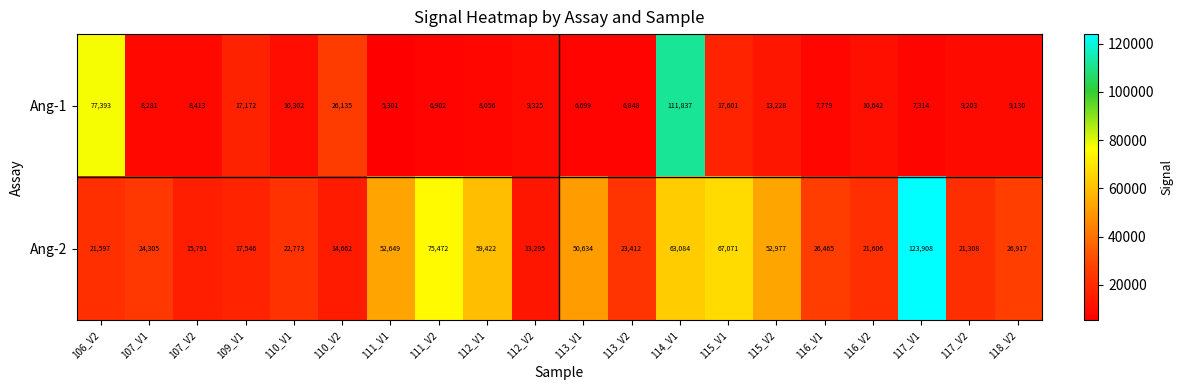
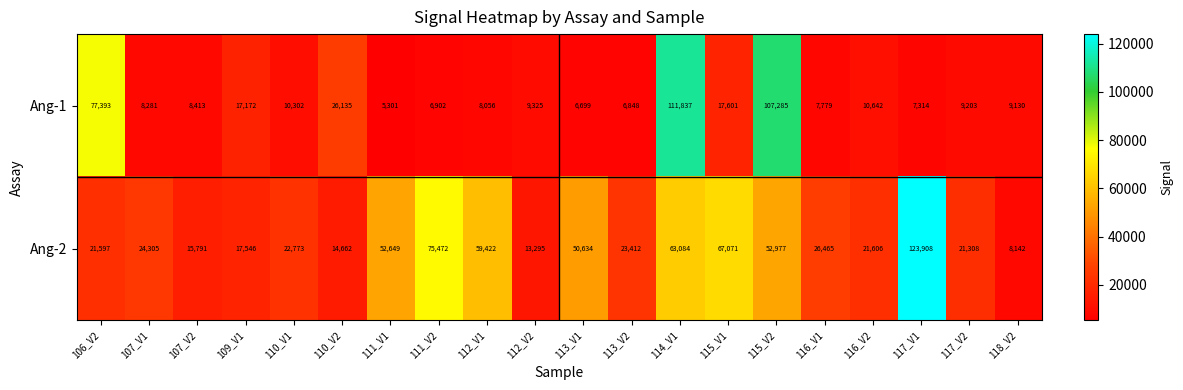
  {
    "Ang-1": {
      "106_V2": "77,393",
      "107_V1": "8,281",
      "107_V2": "8,413",
      "109_V1": "17,172",
      "110_V1": "10,302",
      "110_V2": "26,135",
      "111_V1": "5,301",
      "111_V2": "6,902",
      "112_V1": "8,056",
      "112_V2": "9,325",
      "113_V1": "6,699",
      "113_V2": "6,848",
      "114_V1": "111,837",
      "115_V1": "17,601",
-     "115_V2": "13,228",
+     "115_V2": "107,285",
      "116_V1": "7,779",
      "116_V2": "10,642",
      "117_V1": "7,314",
      "117_V2": "9,203",
      "118_V2": "9,130"
    },
    "Ang-2": {
      "106_V2": "21,597",
      "107_V1": "24,305",
      "107_V2": "15,791",
      "109_V1": "17,546",
      "110_V1": "22,773",
      "110_V2": "14,662",
      "111_V1": "52,649",
      "111_V2": "75,472",
      "112_V1": "59,422",
      "112_V2": "13,295",
      "113_V1": "50,634",
      "113_V2": "23,412",
      "114_V1": "63,084",
      "115_V1": "67,071",
      "115_V2": "52,977",
      "116_V1": "26,465",
      "116_V2": "21,606",
      "117_V1": "123,908",
      "117_V2": "21,308",
-     "118_V2": "26,917"
+     "118_V2": "8,142"
    }
  }
